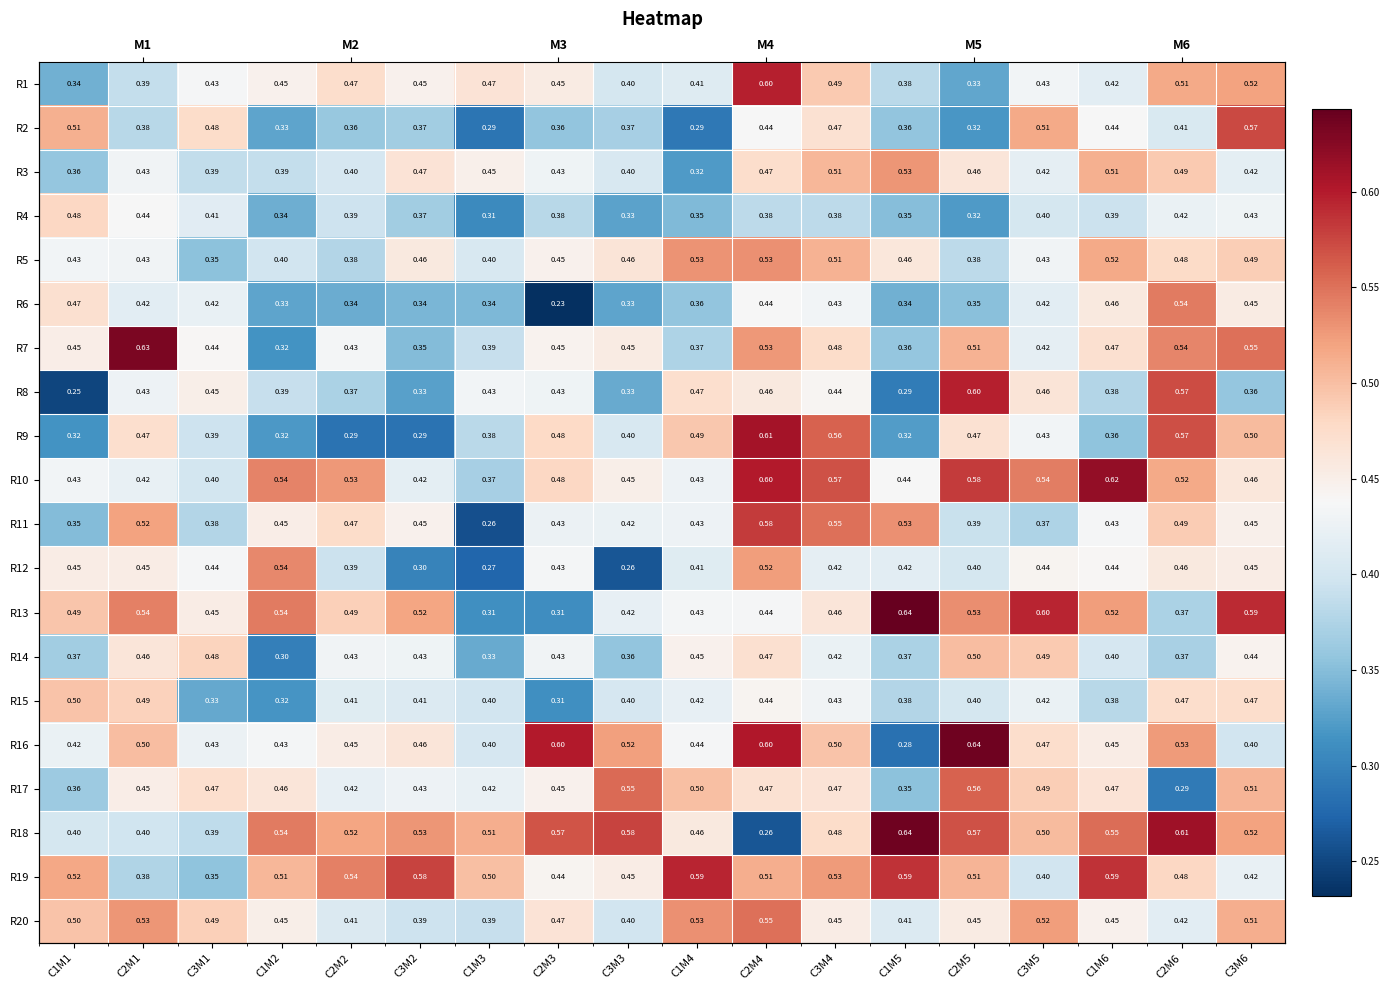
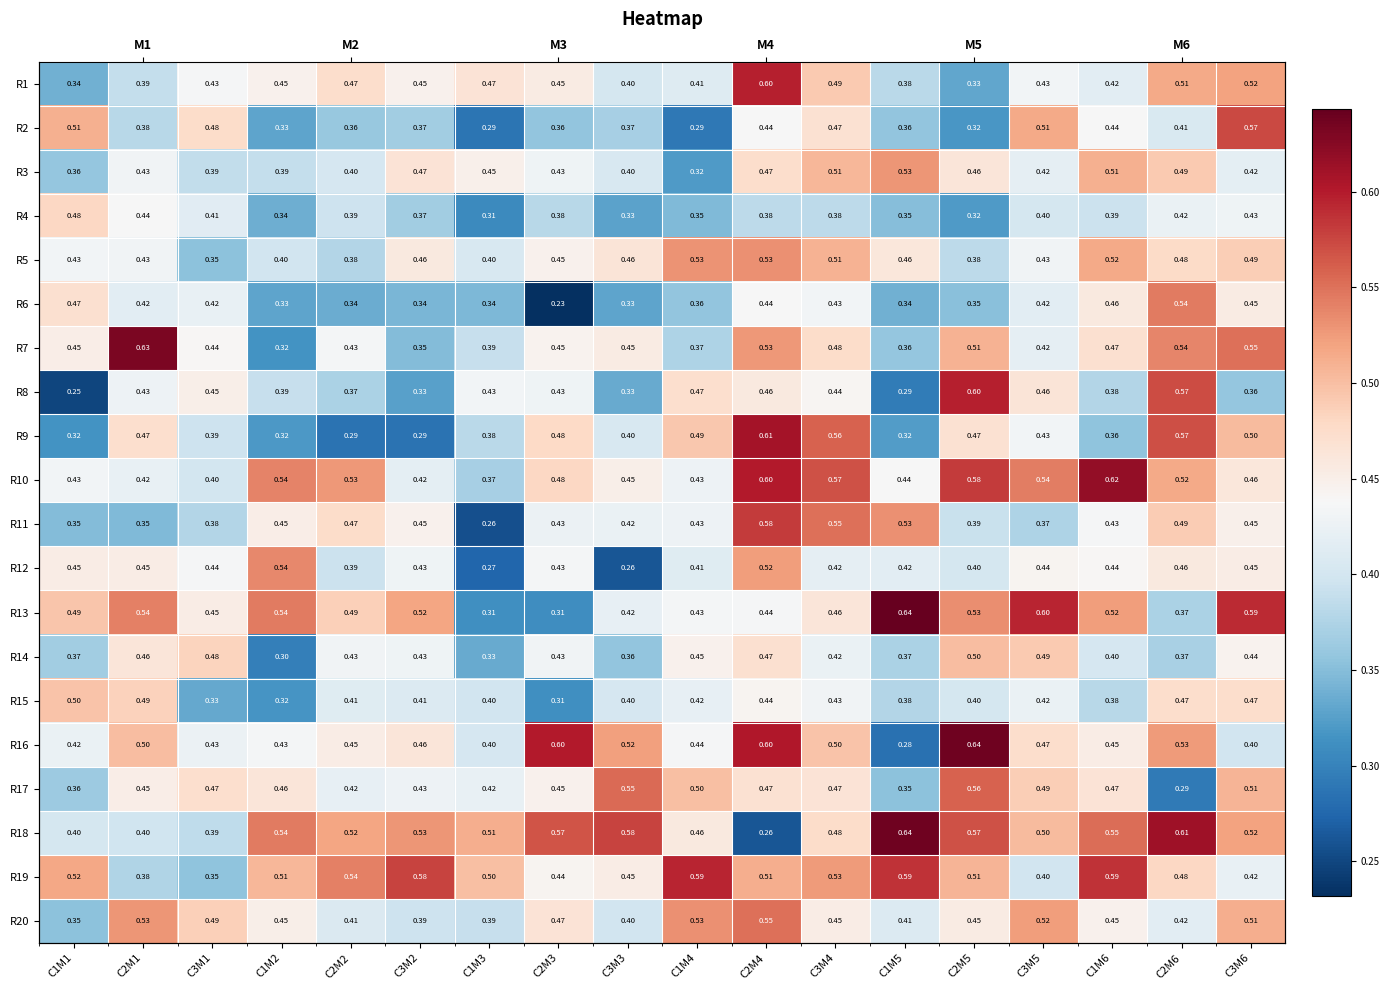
  {
    "R11": {
      "C1M1": 0.35,
-     "C2M1": 0.52,
+     "C2M1": 0.35,
      "C3M1": 0.38,
      "C1M2": 0.45,
      "C2M2": 0.47,
      "C3M2": 0.45,
      "C1M3": 0.26,
      "C2M3": 0.43,
      "C3M3": 0.42,
      "C1M4": 0.43,
      "C2M4": 0.58,
      "C3M4": 0.55,
      "C1M5": 0.53,
      "C2M5": 0.39,
      "C3M5": 0.37,
      "C1M6": 0.43,
      "C2M6": 0.49,
      "C3M6": 0.45
    },
    "R12": {
      "C1M1": 0.45,
      "C2M1": 0.45,
      "C3M1": 0.44,
      "C1M2": 0.54,
      "C2M2": 0.39,
-     "C3M2": 0.30,
+     "C3M2": 0.43,
      "C1M3": 0.27,
      "C2M3": 0.43,
      "C3M3": 0.26,
      "C1M4": 0.41,
      "C2M4": 0.52,
      "C3M4": 0.42,
      "C1M5": 0.42,
      "C2M5": 0.40,
      "C3M5": 0.44,
      "C1M6": 0.44,
      "C2M6": 0.46,
      "C3M6": 0.45
    },
    "R20": {
-     "C1M1": 0.50,
+     "C1M1": 0.35,
      "C2M1": 0.53,
      "C3M1": 0.49,
      "C1M2": 0.45,
      "C2M2": 0.41,
      "C3M2": 0.39,
      "C1M3": 0.39,
      "C2M3": 0.47,
      "C3M3": 0.40,
      "C1M4": 0.53,
      "C2M4": 0.55,
      "C3M4": 0.45,
      "C1M5": 0.41,
      "C2M5": 0.45,
      "C3M5": 0.52,
      "C1M6": 0.45,
      "C2M6": 0.42,
      "C3M6": 0.51
    }
  }
